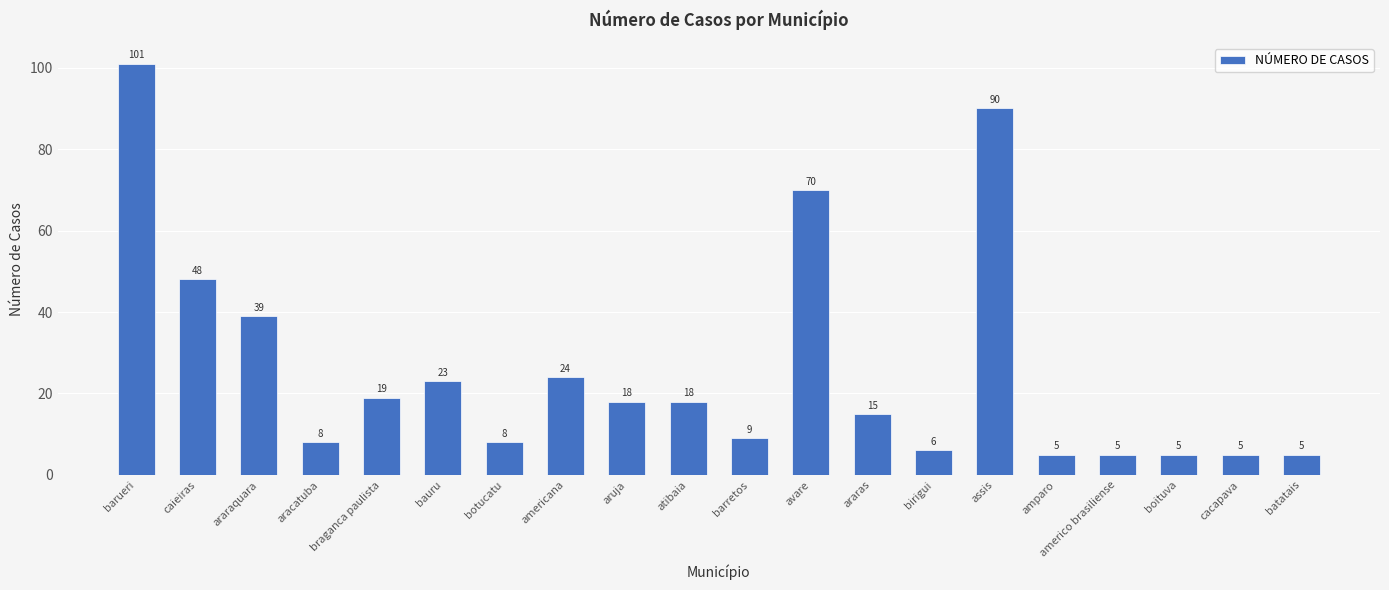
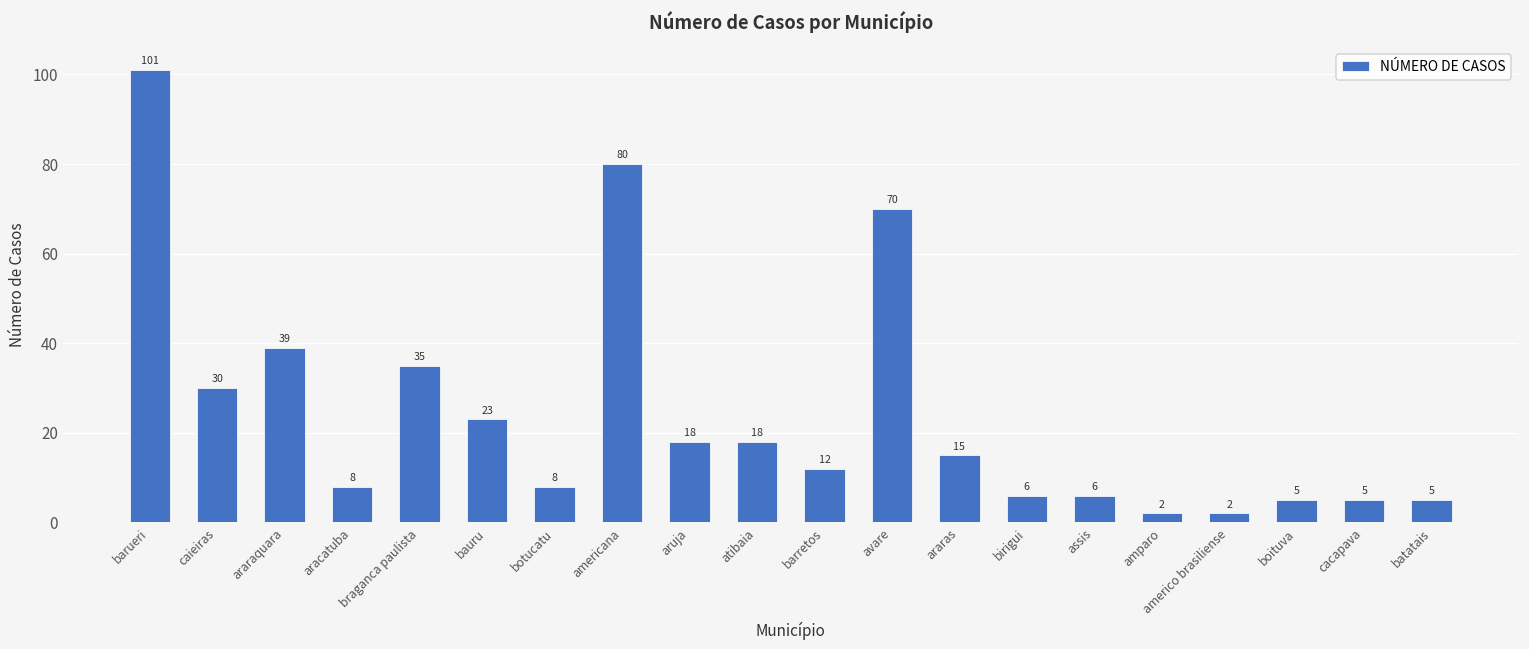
  {
    "barueri": 101,
-   "caieiras": 48,
+   "caieiras": 30,
    "araraquara": 39,
    "aracatuba": 8,
-   "braganca paulista": 19,
+   "braganca paulista": 35,
    "bauru": 23,
    "botucatu": 8,
-   "americana": 24,
+   "americana": 80,
    "aruja": 18,
    "atibaia": 18,
-   "barretos": 9,
+   "barretos": 12,
    "avare": 70,
    "araras": 15,
    "birigui": 6,
-   "assis": 90,
-   "amparo": 5,
-   "americo brasiliense": 5,
+   "assis": 6,
+   "amparo": 2,
+   "americo brasiliense": 2,
    "boituva": 5,
    "cacapava": 5,
    "batatais": 5
  }
